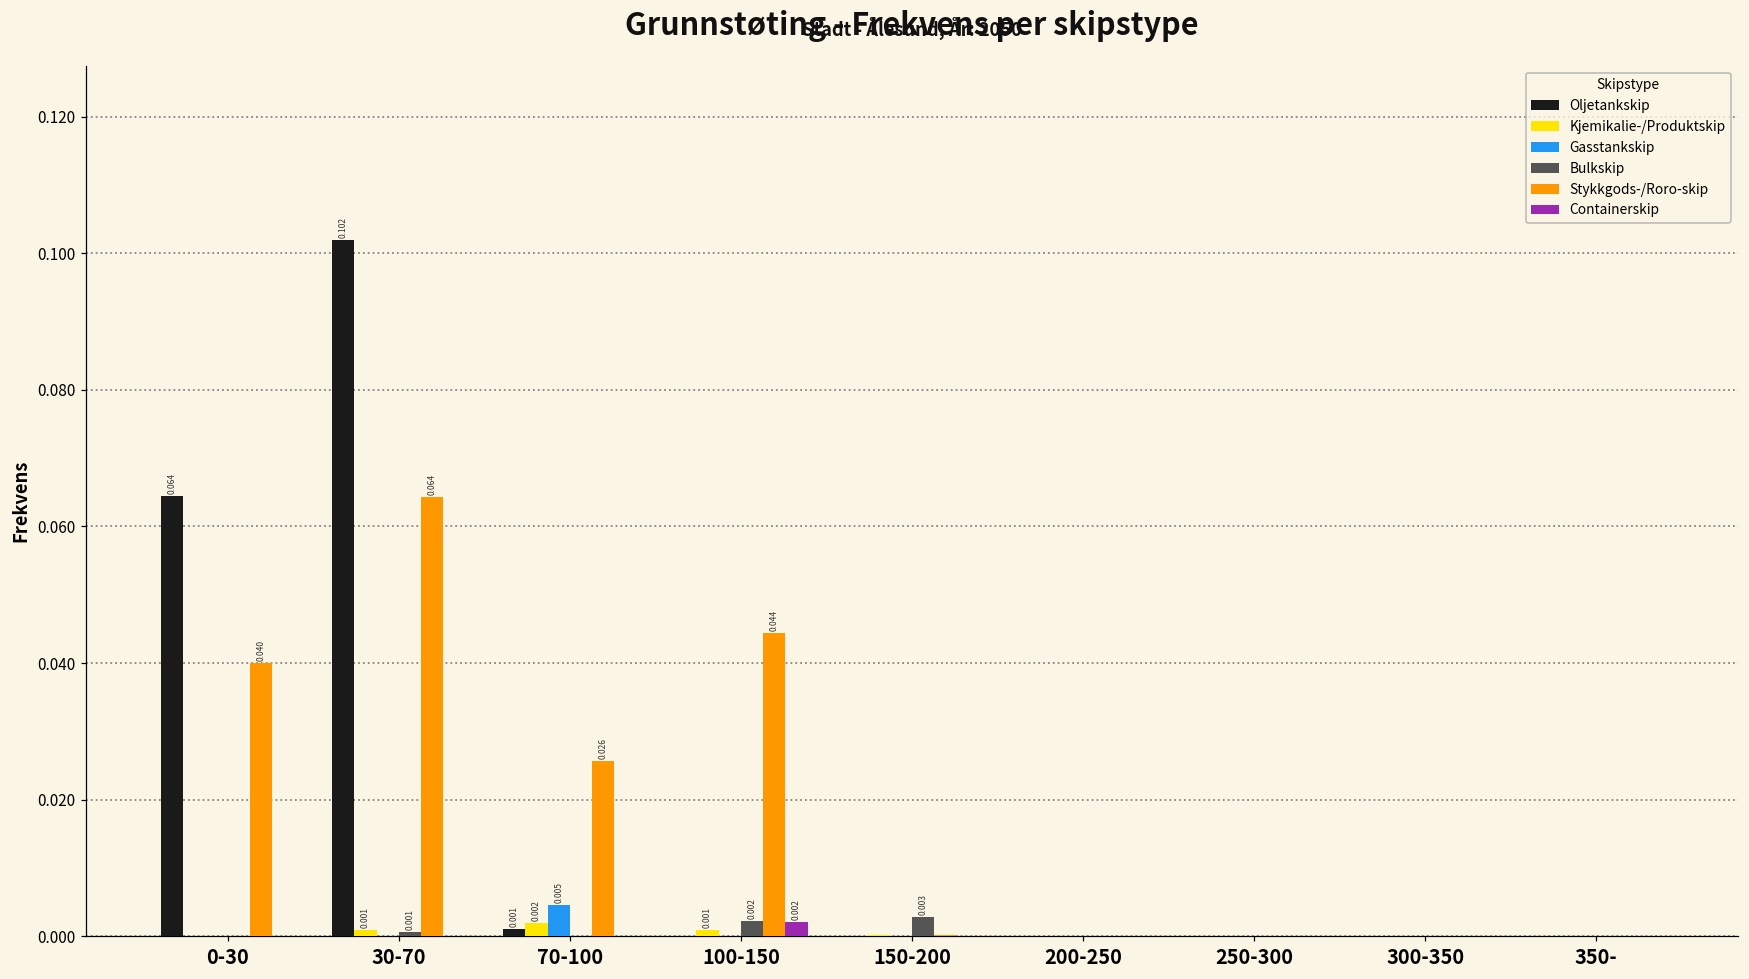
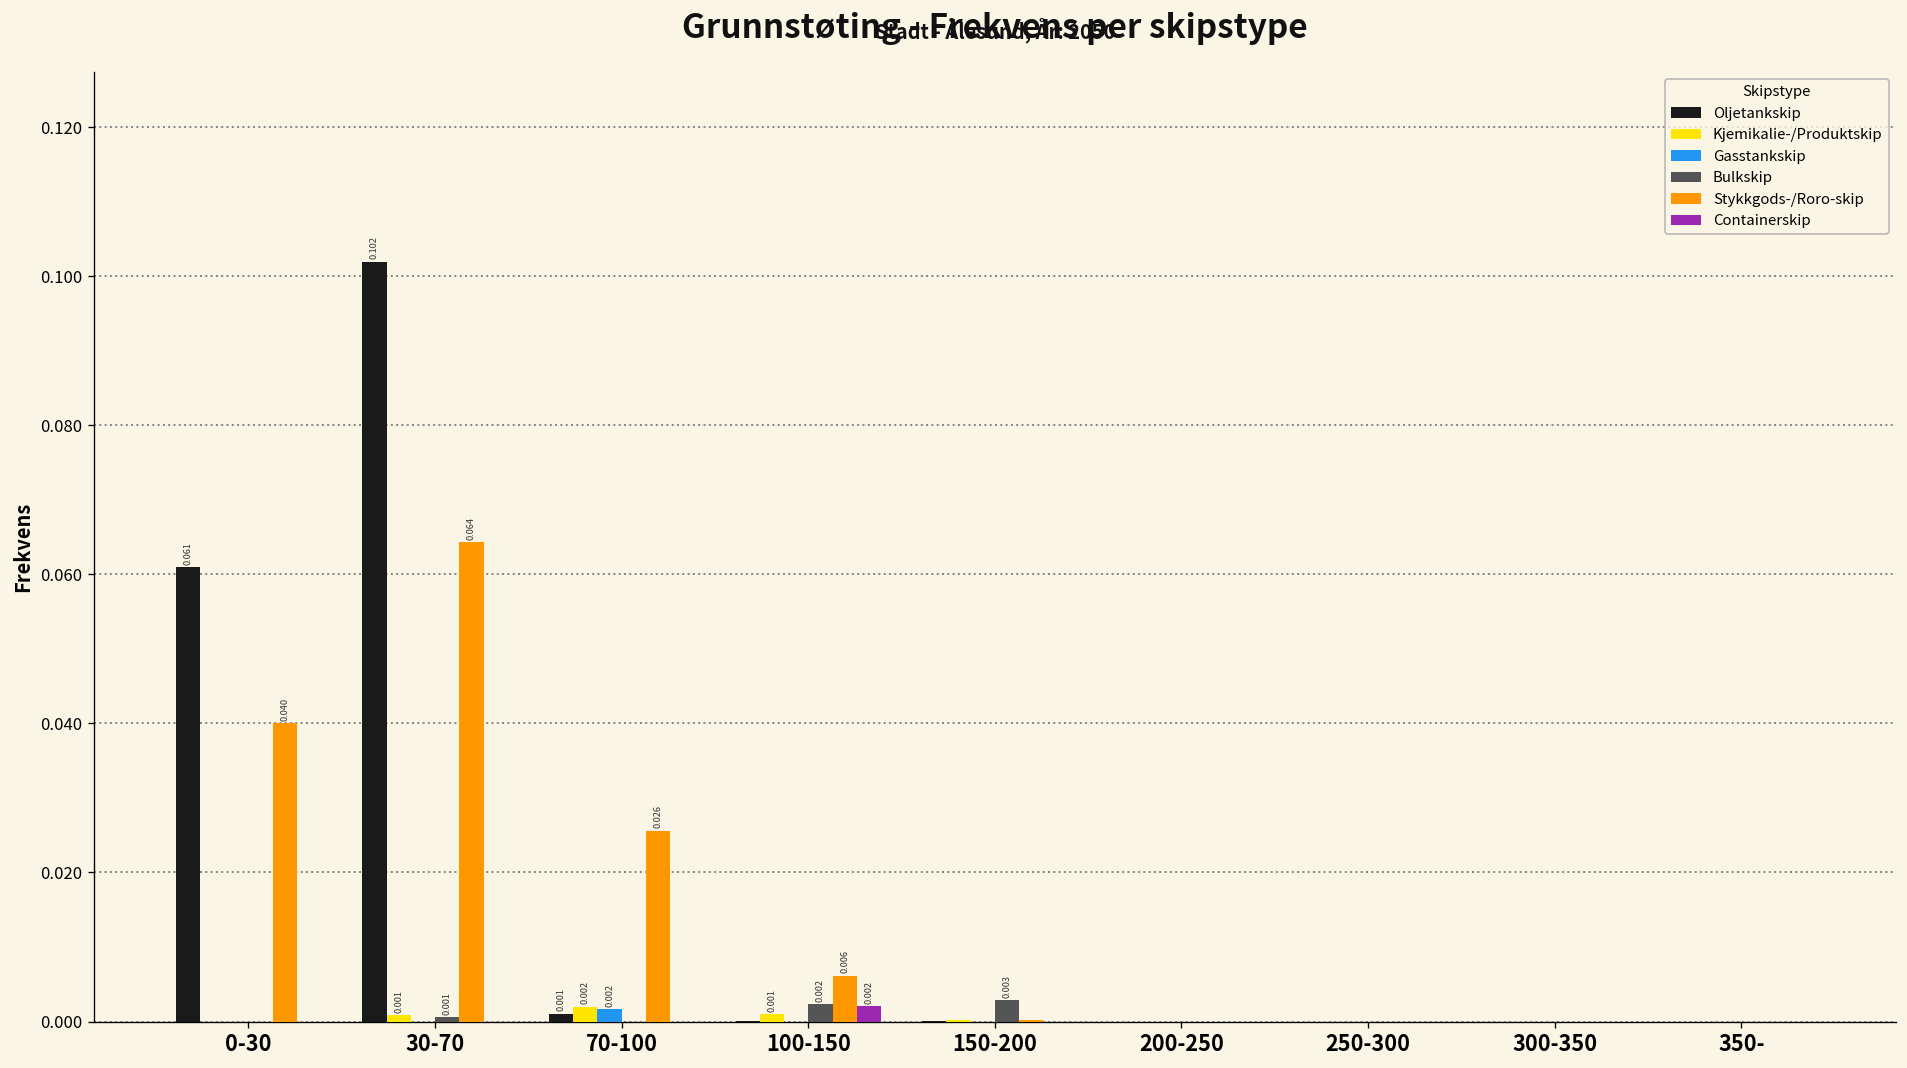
  {
    "Oljetankskip": {
-     "0-30": 0.064,
+     "0-30": 0.061,
      "30-70": 0.102,
      "70-100": 0.001
    },
    "Kjemikalie-/Produktskip": {
      "30-70": 0.001,
      "70-100": 0.002,
      "100-150": 0.001
    },
    "Gasstankskip": {
-     "70-100": 0.005
+     "70-100": 0.002
    },
    "Bulkskip": {
      "30-70": 0.001,
      "100-150": 0.002,
      "150-200": 0.003
    },
    "Stykkgods-/Roro-skip": {
      "0-30": 0.040,
      "30-70": 0.064,
      "70-100": 0.026,
-     "100-150": 0.044
+     "100-150": 0.006
    },
    "Containerskip": {
      "100-150": 0.002
    }
  }
